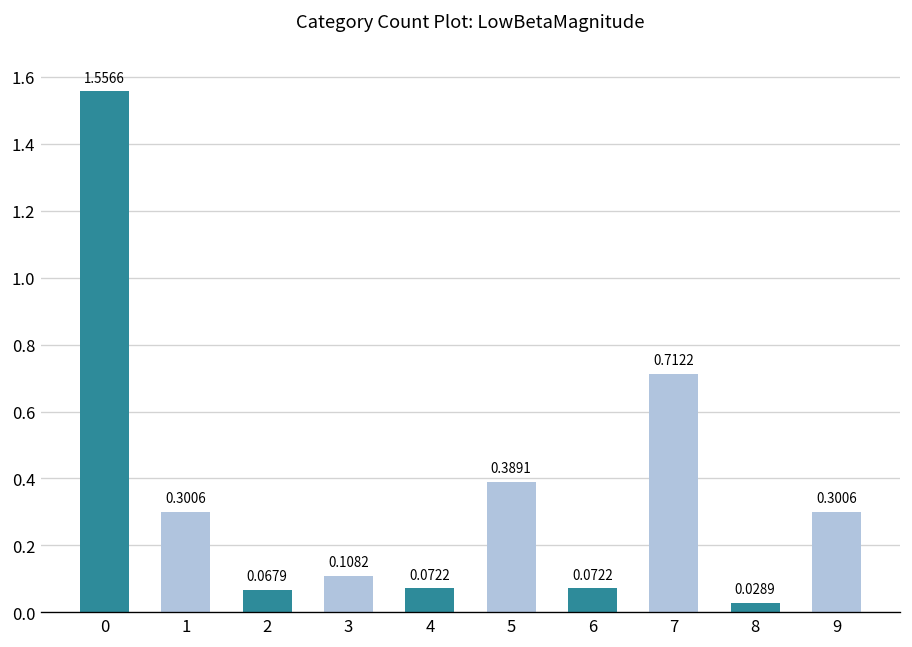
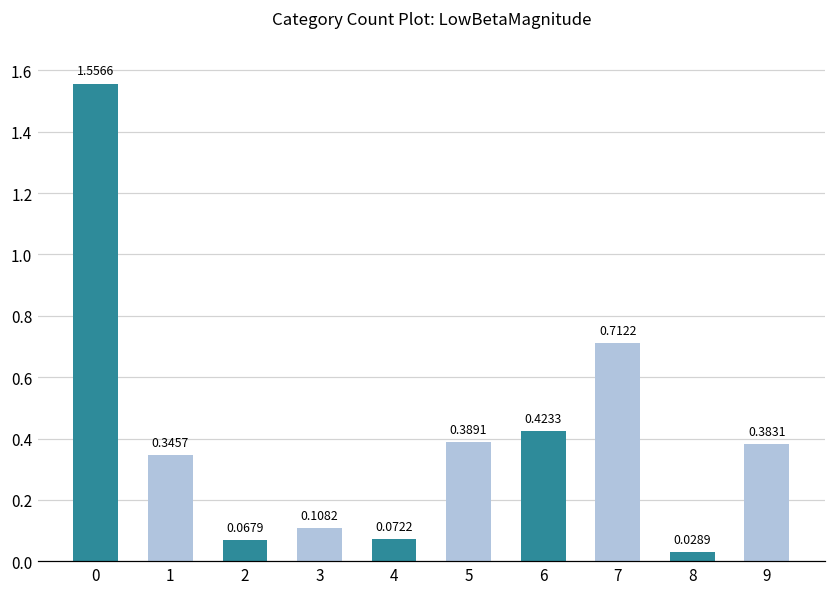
  {
    "0": 1.5566,
-   "1": 0.3006,
+   "1": 0.3457,
    "2": 0.0679,
    "3": 0.1082,
    "4": 0.0722,
    "5": 0.3891,
-   "6": 0.0722,
+   "6": 0.4233,
    "7": 0.7122,
    "8": 0.0289,
-   "9": 0.3006
+   "9": 0.3831
  }
